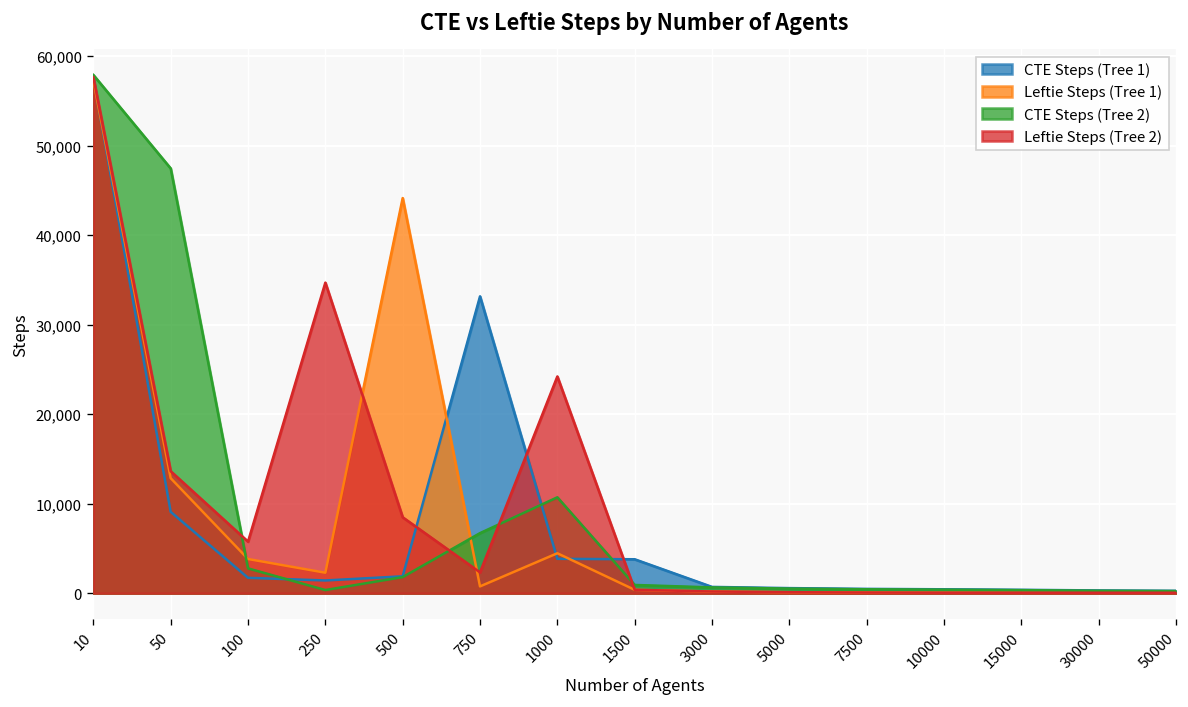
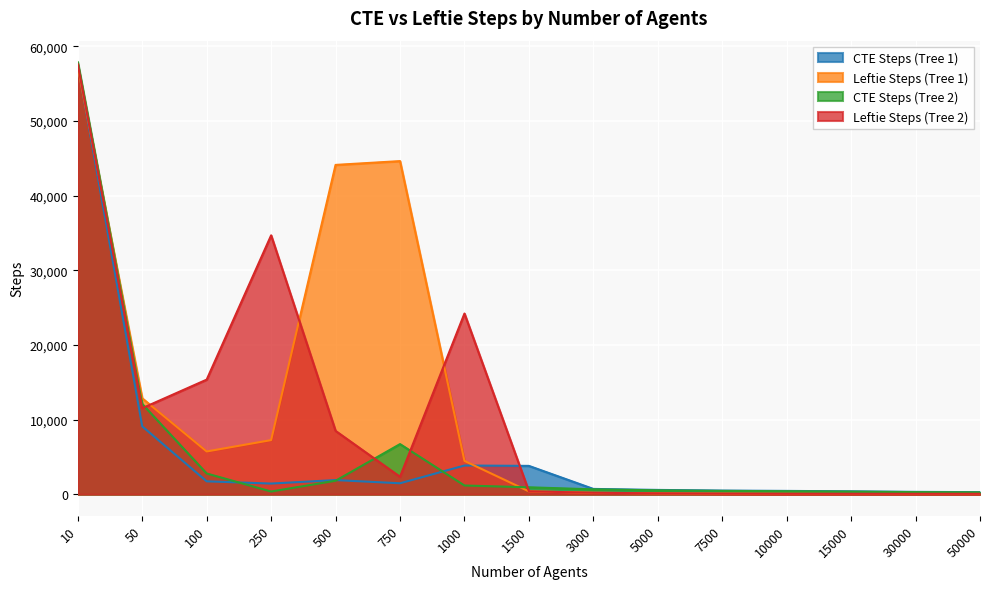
  {
    "CTE Steps (Tree 1)": {
      "50": "9,000",
      "100": "2,000",
      "250": "1,000",
-     "750": "33,000",
+     "750": "1,000",
      "1000": "4,000",
      "1500": "4,000"
    },
    "Leftie Steps (Tree 1)": {
      "50": "13,000",
-     "100": "4,000",
-     "250": "2,000",
+     "100": "6,000",
+     "250": "7,000",
      "500": "44,000",
-     "750": "1,000",
+     "750": "45,000",
      "1000": "4,000"
    },
    "CTE Steps (Tree 2)": {
-     "50": "47,000",
+     "50": "12,000",
      "100": "3,000",
      "250": "0",
      "750": "7,000",
-     "1000": "11,000",
+     "1000": "1,000",
      "1500": "1,000"
    },
    "Leftie Steps (Tree 2)": {
-     "50": "14,000",
-     "100": "6,000",
+     "50": "12,000",
+     "100": "15,000",
      "250": "35,000",
      "500": "8,000",
      "750": "2,000",
      "1000": "24,000"
    }
  }
